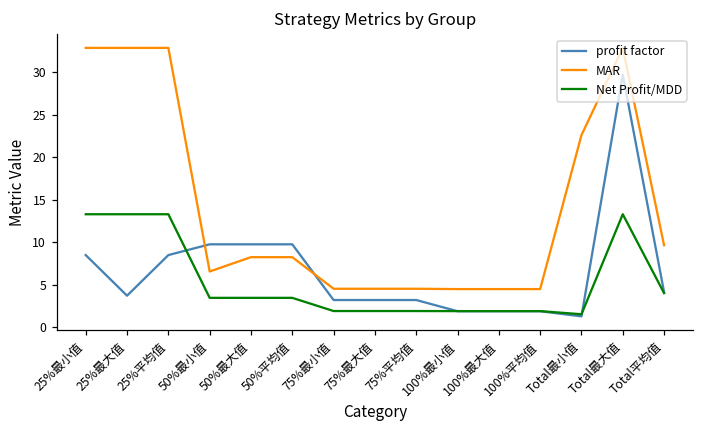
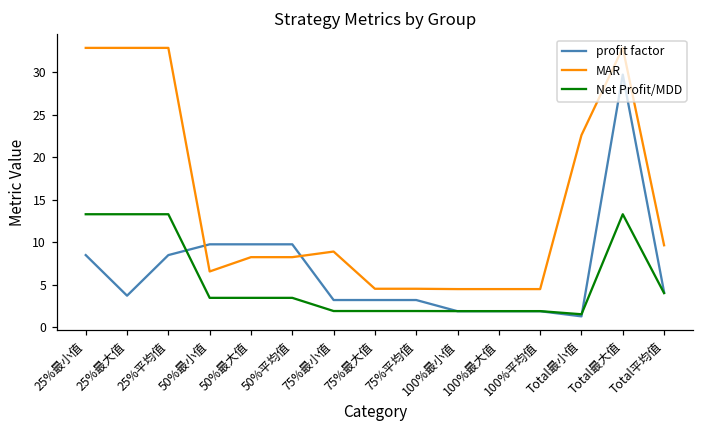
  {
    "profit factor": {
      "25%最小值": 8,
      "25%最大值": 4,
      "25%平均值": 8,
      "50%最小值": 10,
      "50%最大值": 10,
      "50%平均值": 10,
      "75%最小值": 3,
      "75%最大值": 3,
      "75%平均值": 3
    },
    "MAR": {
      "25%最小值": 33,
      "25%最大值": 33,
      "25%平均值": 33,
      "50%最小值": 7,
      "50%最大值": 8,
      "50%平均值": 8,
-     "75%最小值": 5,
+     "75%最小值": 9,
      "75%最大值": 5,
      "75%平均值": 5,
      "100%最小值": 4,
      "100%最大值": 4,
      "100%平均值": 4,
      "Total最小值": 23,
      "Total平均值": 10
    },
    "Net Profit/MDD": {
      "25%最小值": 13,
      "25%最大值": 13,
      "25%平均值": 13,
      "50%最小值": 3,
      "50%最大值": 3,
      "50%平均值": 3,
      "75%最小值": 2,
      "75%最大值": 2,
      "75%平均值": 2,
      "Total最大值": 13
    }
  }
